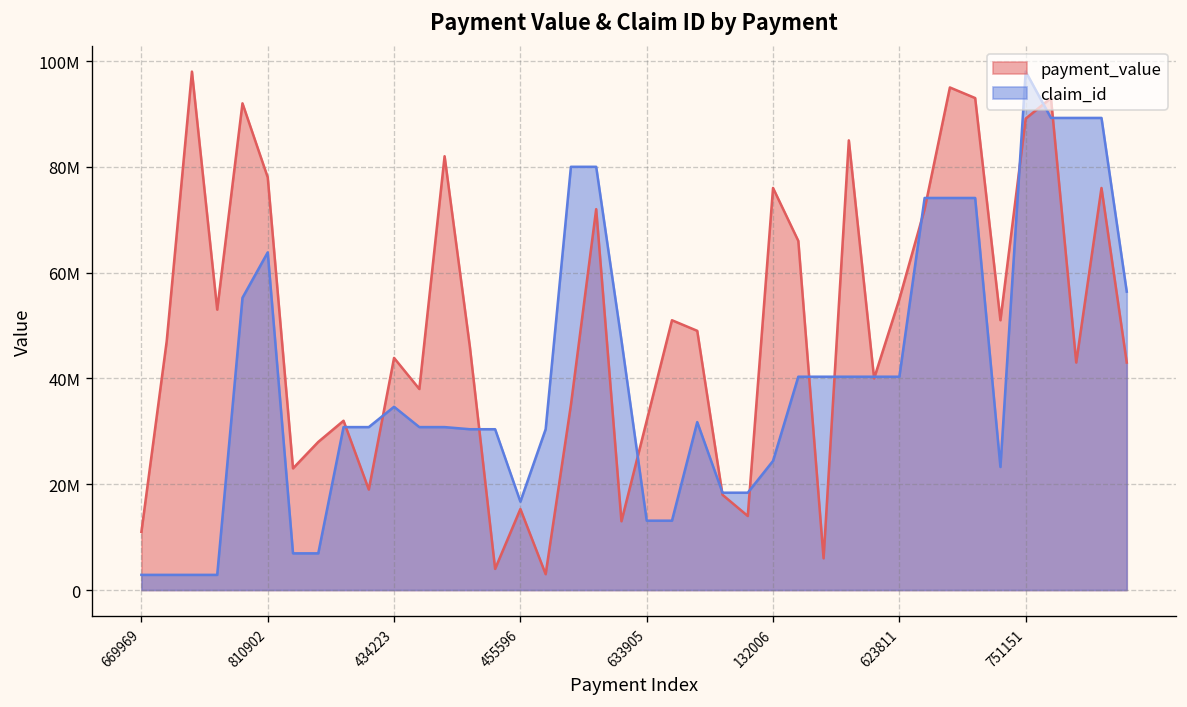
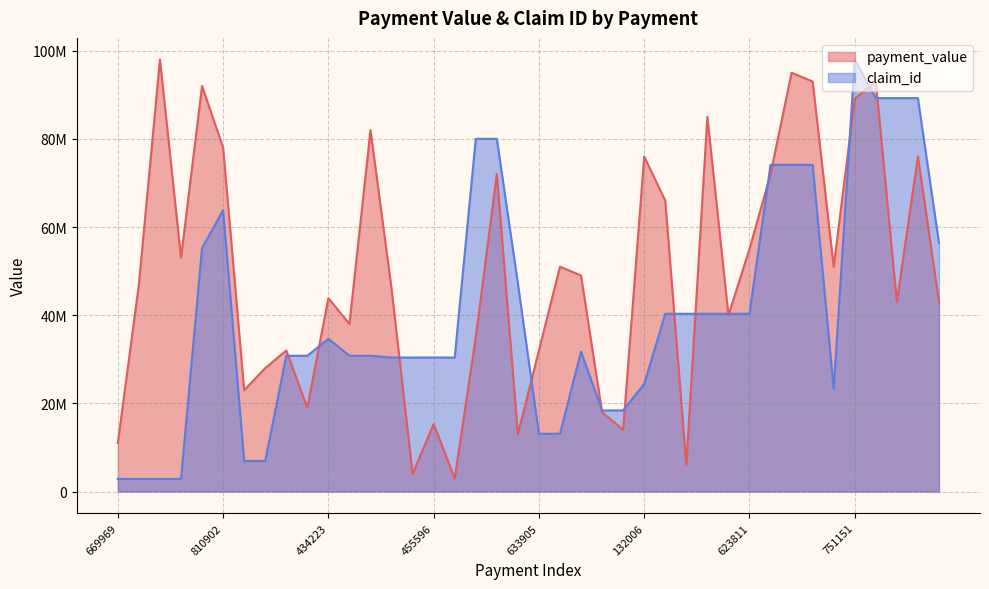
  {
    "payment_value": {
      "669969": 11000000,
      "810902": 78000000,
      "434223": 44000000,
      "455596": 15000000,
      "633905": 32000000,
      "132006": 76000000,
      "623811": 55000000,
      "751151": 89000000
    },
    "claim_id": {
      "669969": 3000000,
      "810902": 64000000,
      "434223": 35000000,
-     "455596": 17000000,
+     "455596": 30000000,
      "633905": 13000000,
      "132006": 24000000,
      "623811": 40000000
    }
  }
